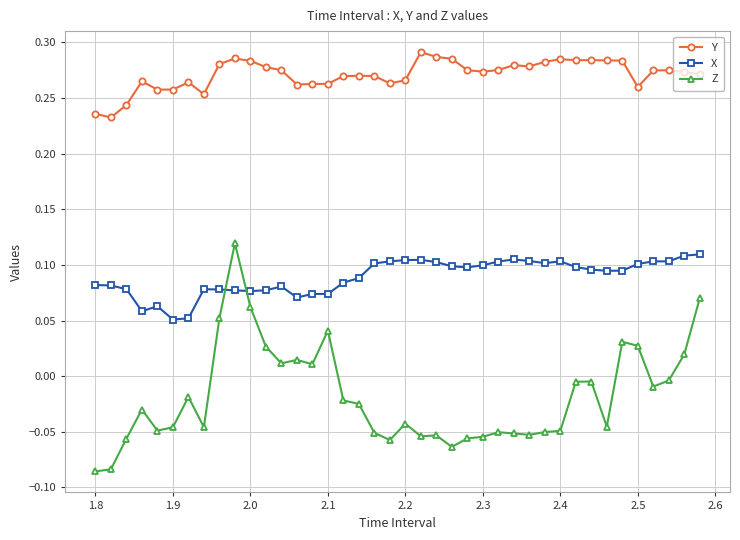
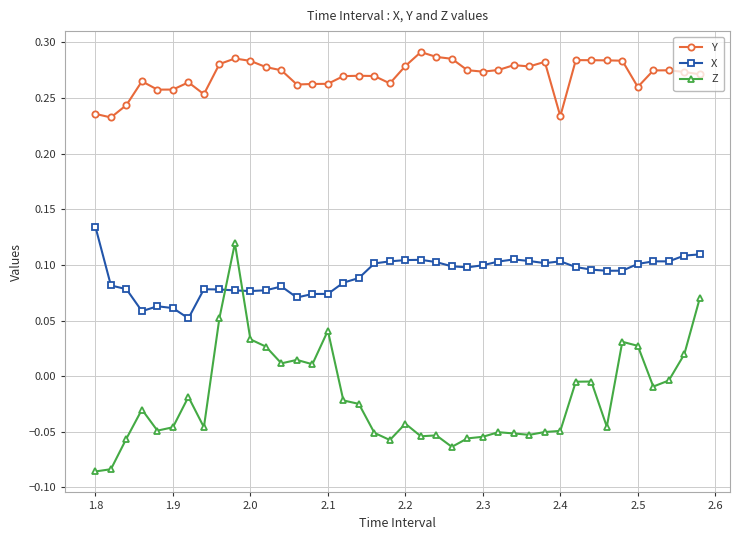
  {
    "Y": {
      "1.8": 0.236,
      "1.9": 0.257,
      "2.0": 0.283,
      "2.1": 0.263,
-     "2.2": 0.266,
+     "2.2": 0.279,
      "2.3": 0.274,
-     "2.4": 0.285,
+     "2.4": 0.234,
      "2.5": 0.260
    },
    "X": {
-     "1.8": 0.082,
-     "1.9": 0.051,
+     "1.8": 0.134,
+     "1.9": 0.061,
      "2.0": 0.076,
      "2.1": 0.074,
      "2.2": 0.104,
      "2.3": 0.100,
      "2.4": 0.103,
      "2.5": 0.101
    },
    "Z": {
      "1.8": -0.086,
      "1.9": -0.046,
-     "2.0": 0.062,
+     "2.0": 0.033,
      "2.1": 0.041,
      "2.2": -0.043,
      "2.3": -0.054,
      "2.4": -0.049,
      "2.5": 0.027
    }
  }
